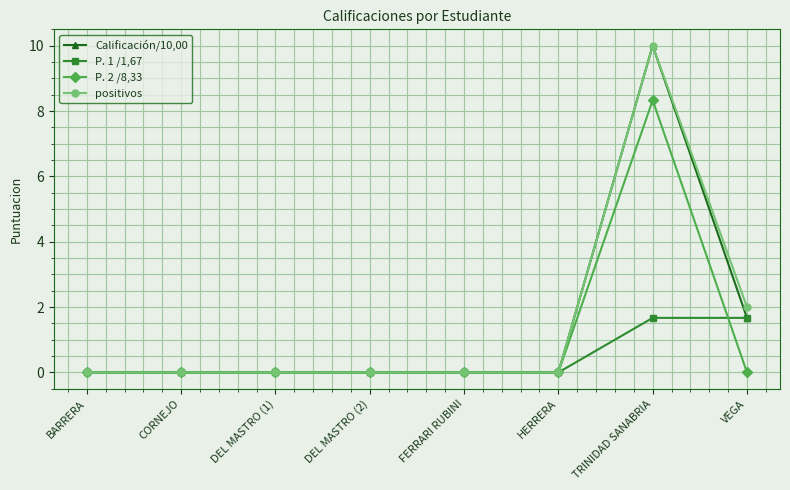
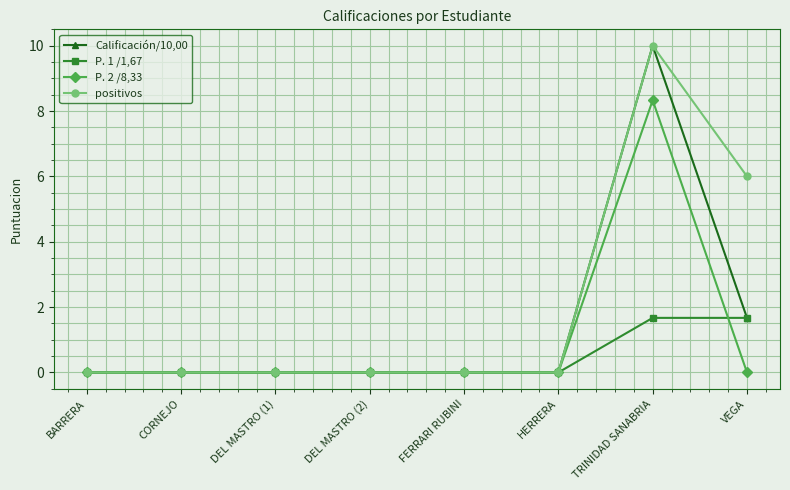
  {
    "positivos": {
-     "VEGA": 2
+     "VEGA": 6
    }
  }
